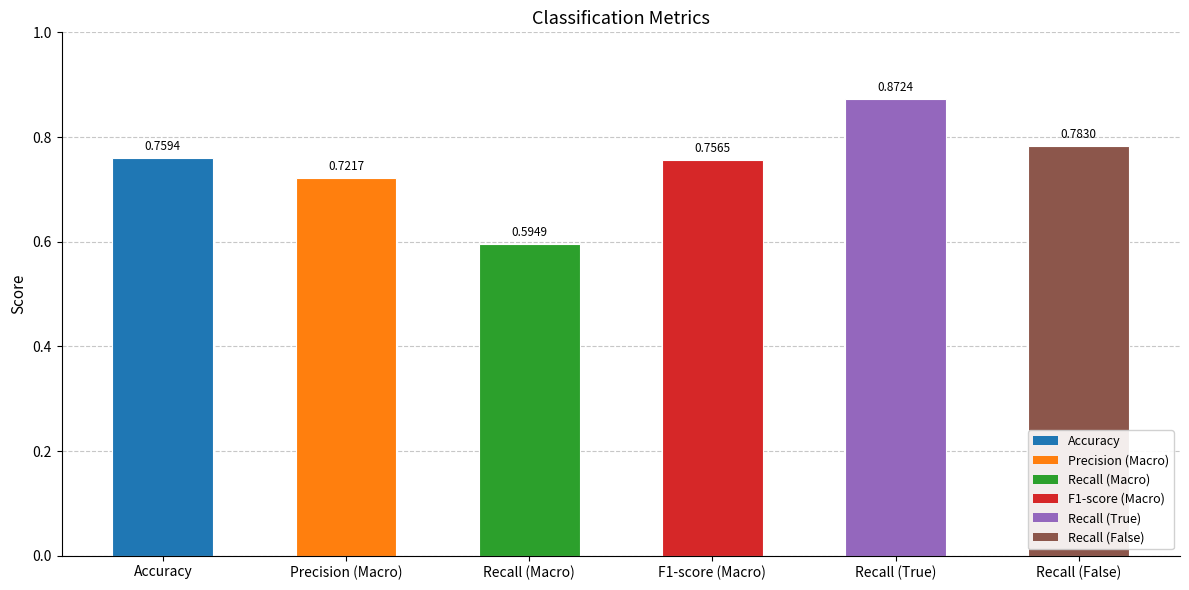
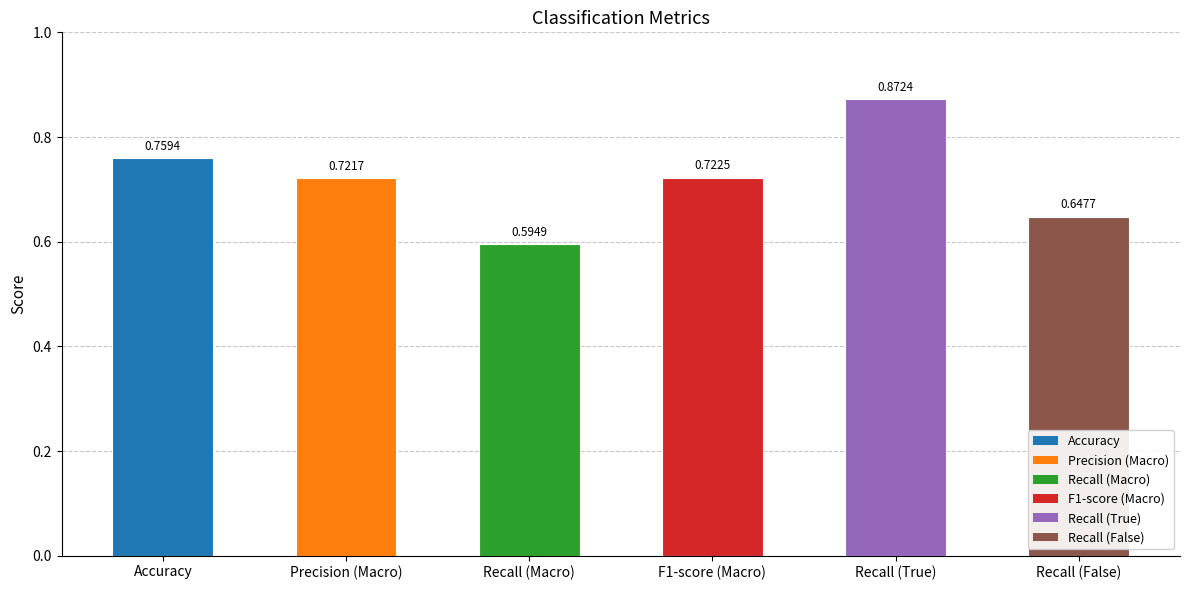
  {
    "Accuracy": 0.7594,
    "Precision (Macro)": 0.7217,
    "Recall (Macro)": 0.5949,
-   "F1-score (Macro)": 0.7565,
+   "F1-score (Macro)": 0.7225,
    "Recall (True)": 0.8724,
-   "Recall (False)": 0.7830
+   "Recall (False)": 0.6477
  }
